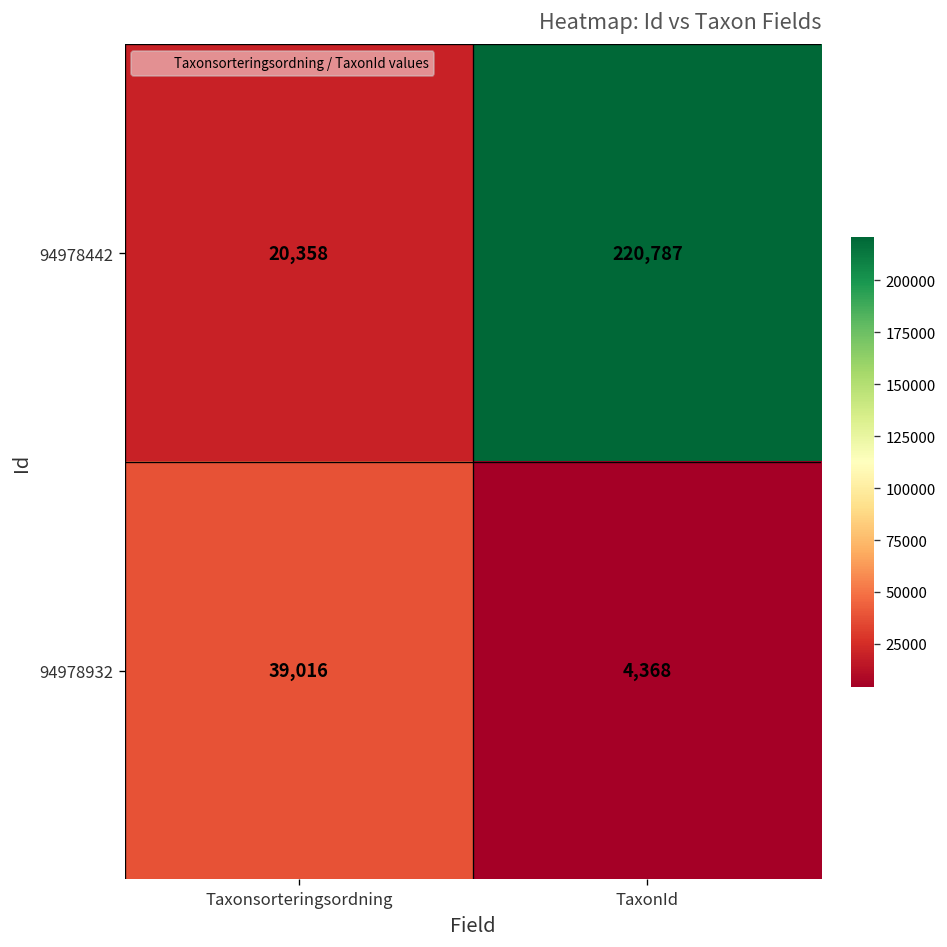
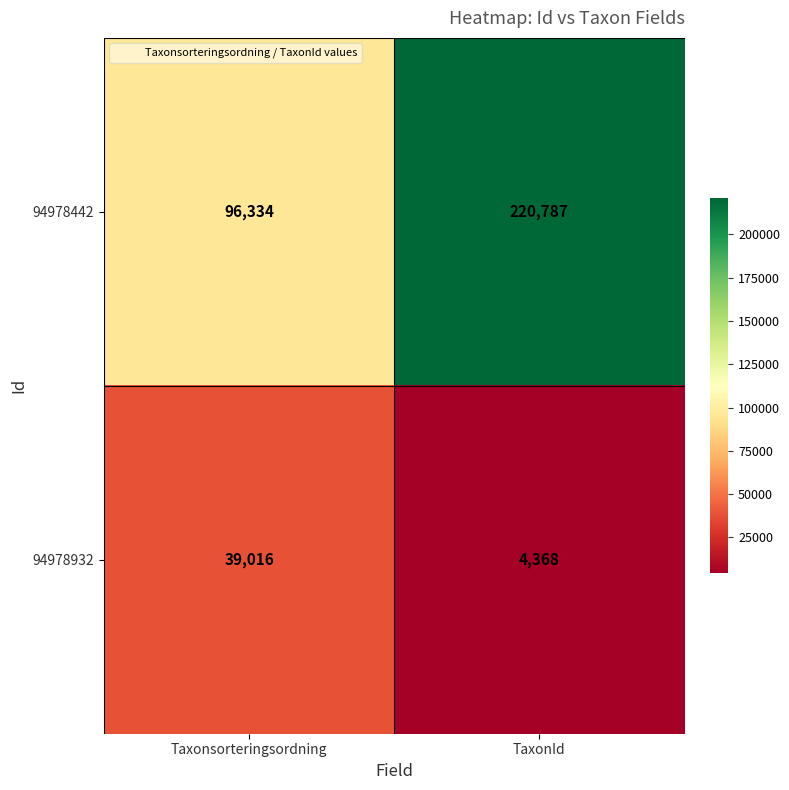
  {
    "94978442": {
-     "Taxonsorteringsordning": "20,358",
+     "Taxonsorteringsordning": "96,334",
      "TaxonId": "220,787"
    },
    "94978932": {
      "Taxonsorteringsordning": "39,016",
      "TaxonId": "4,368"
    }
  }
